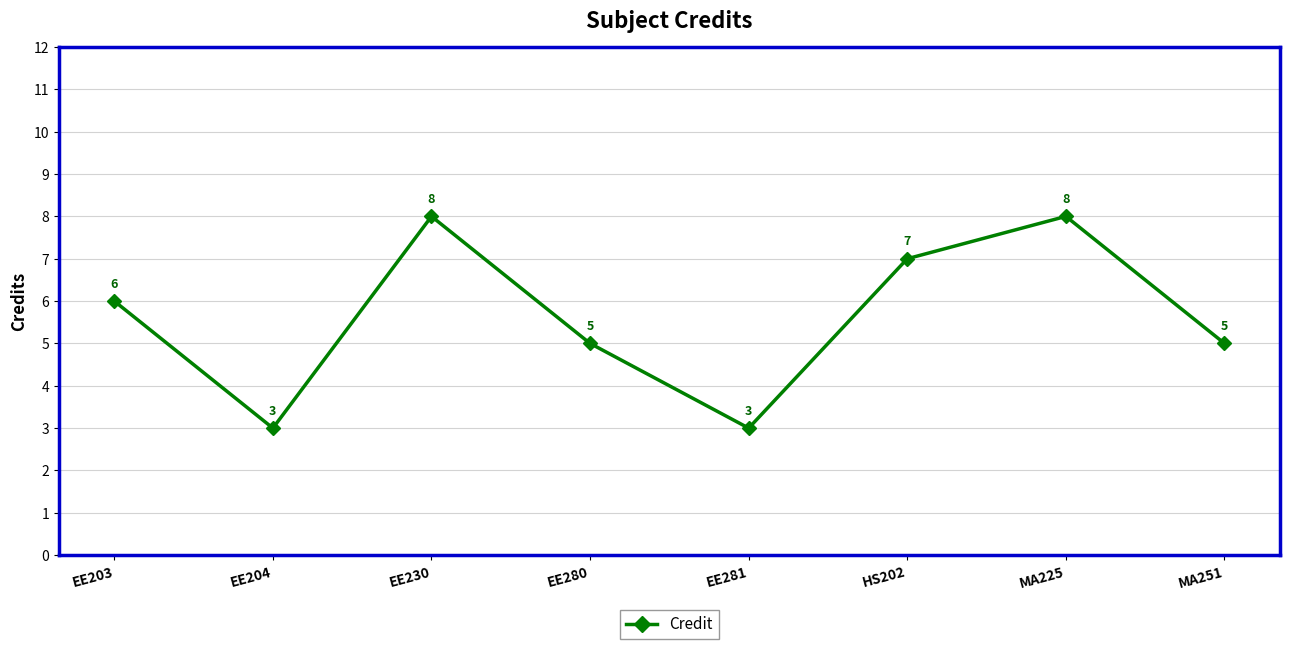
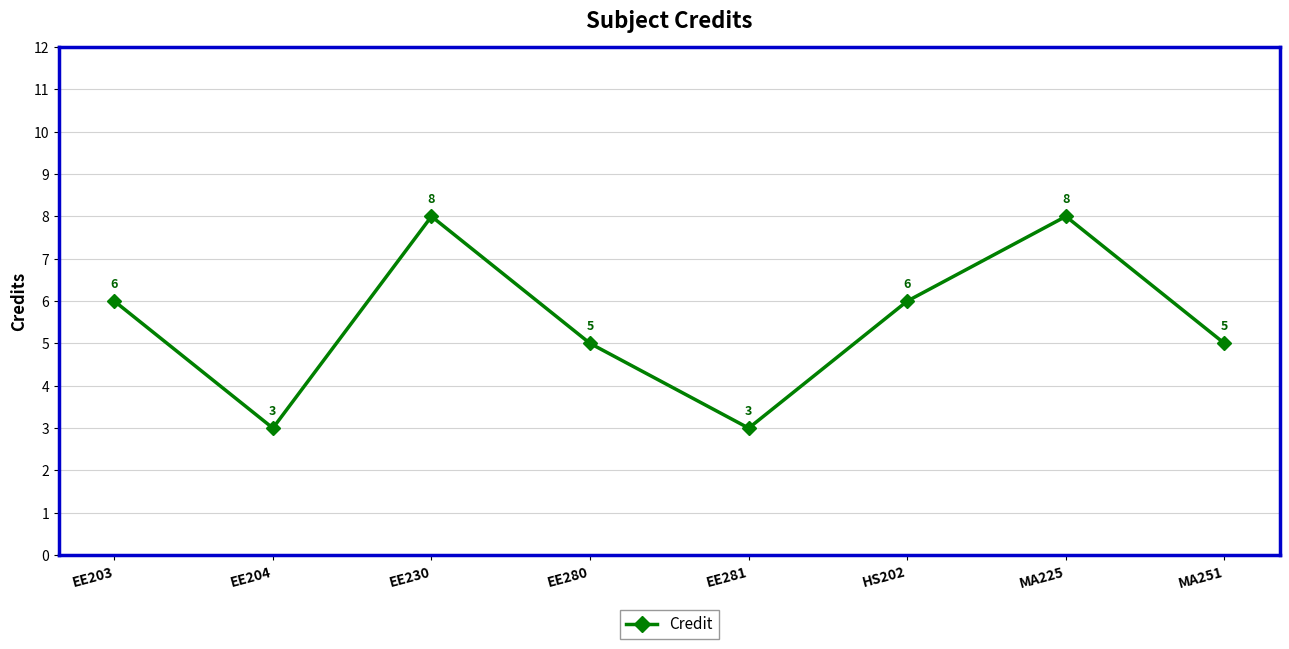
  {
    "EE203": 6,
    "EE204": 3,
    "EE230": 8,
    "EE280": 5,
    "EE281": 3,
-   "HS202": 7,
+   "HS202": 6,
    "MA225": 8,
    "MA251": 5
  }
